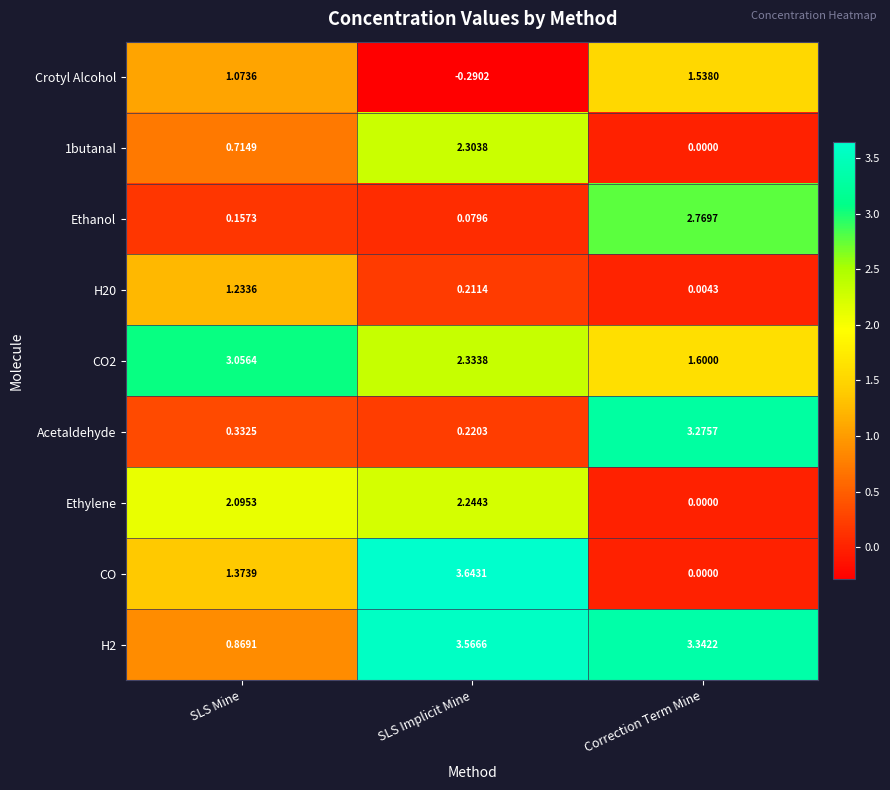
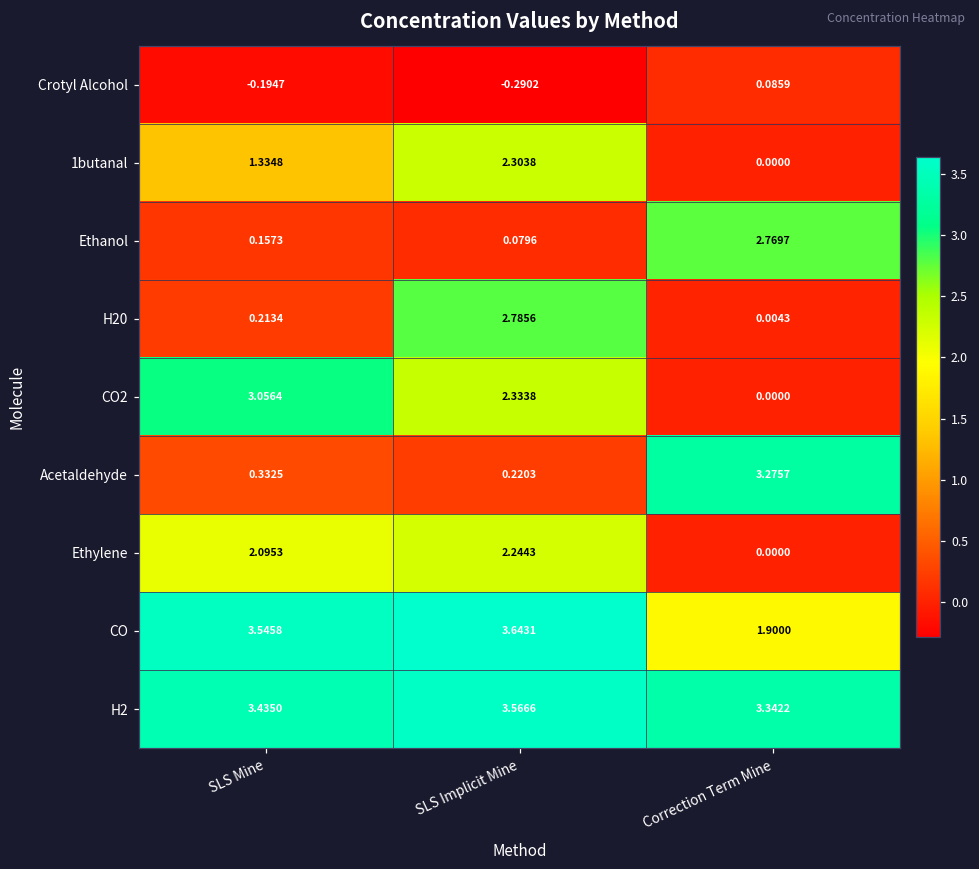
  {
    "Crotyl Alcohol": {
-     "SLS Mine": 1.0736,
+     "SLS Mine": -0.1947,
      "SLS Implicit Mine": -0.2902,
-     "Correction Term Mine": 1.5380
+     "Correction Term Mine": 0.0859
    },
    "1butanal": {
-     "SLS Mine": 0.7149,
+     "SLS Mine": 1.3348,
      "SLS Implicit Mine": 2.3038,
      "Correction Term Mine": 0.0000
    },
    "Ethanol": {
      "SLS Mine": 0.1573,
      "SLS Implicit Mine": 0.0796,
      "Correction Term Mine": 2.7697
    },
    "H20": {
-     "SLS Mine": 1.2336,
-     "SLS Implicit Mine": 0.2114,
+     "SLS Mine": 0.2134,
+     "SLS Implicit Mine": 2.7856,
      "Correction Term Mine": 0.0043
    },
    "CO2": {
      "SLS Mine": 3.0564,
      "SLS Implicit Mine": 2.3338,
-     "Correction Term Mine": 1.6000
+     "Correction Term Mine": 0.0000
    },
    "Acetaldehyde": {
      "SLS Mine": 0.3325,
      "SLS Implicit Mine": 0.2203,
      "Correction Term Mine": 3.2757
    },
    "Ethylene": {
      "SLS Mine": 2.0953,
      "SLS Implicit Mine": 2.2443,
      "Correction Term Mine": 0.0000
    },
    "CO": {
-     "SLS Mine": 1.3739,
+     "SLS Mine": 3.5458,
      "SLS Implicit Mine": 3.6431,
-     "Correction Term Mine": 0.0000
+     "Correction Term Mine": 1.9000
    },
    "H2": {
-     "SLS Mine": 0.8691,
+     "SLS Mine": 3.4350,
      "SLS Implicit Mine": 3.5666,
      "Correction Term Mine": 3.3422
    }
  }
